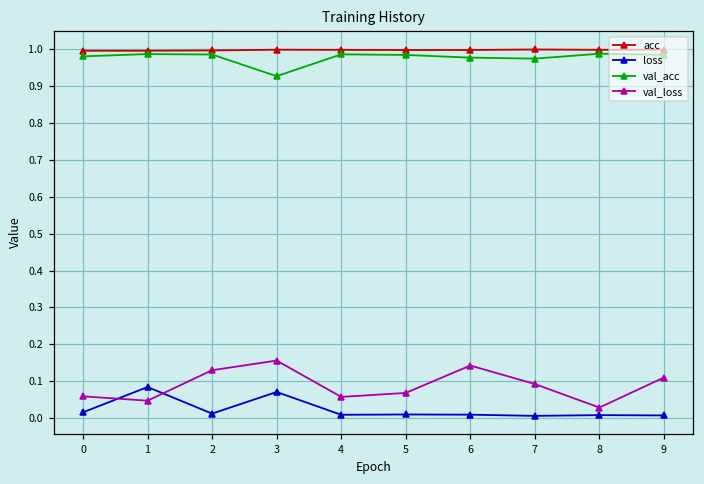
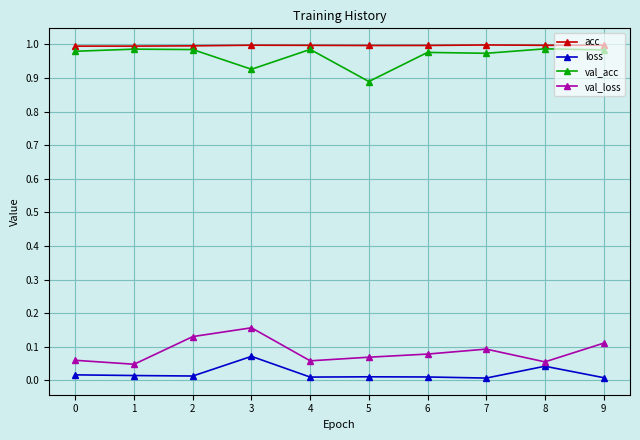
  {
    "acc": {
      "0": 0.99,
      "1": 0.99,
      "2": 1.00,
      "3": 1.00,
      "4": 1.00,
      "5": 1.00,
      "6": 1.00,
      "7": 1.00,
      "8": 1.00
    },
    "loss": {
      "0": 0.02,
-     "1": 0.08,
+     "1": 0.01,
      "2": 0.01,
      "3": 0.07,
      "4": 0.01,
      "5": 0.01,
      "6": 0.01,
      "7": 0.01,
-     "8": 0.01,
+     "8": 0.04,
      "9": 0.01
    },
    "val_acc": {
      "0": 0.98,
      "1": 0.99,
      "2": 0.98,
      "3": 0.93,
      "4": 0.98,
-     "5": 0.98,
+     "5": 0.89,
      "6": 0.98,
      "7": 0.97,
      "8": 0.99
    },
    "val_loss": {
      "0": 0.06,
      "1": 0.05,
      "2": 0.13,
      "3": 0.16,
      "4": 0.06,
      "5": 0.07,
-     "6": 0.14,
+     "6": 0.08,
      "7": 0.09,
-     "8": 0.03,
+     "8": 0.05,
      "9": 0.11
    }
  }
